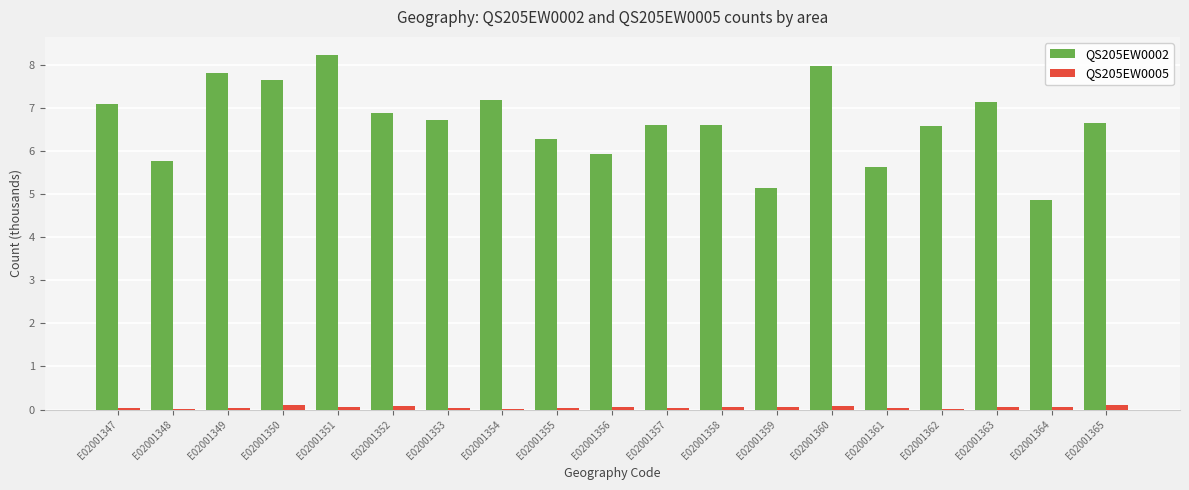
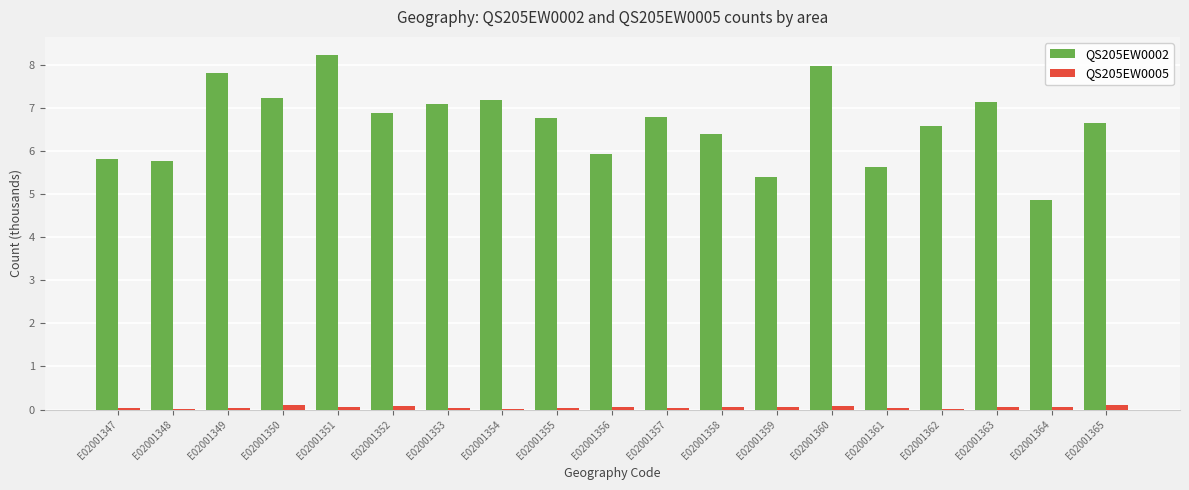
  {
    "QS205EW0002": {
-     "E02001347": 7.1,
+     "E02001347": 5.8,
      "E02001348": 5.8,
      "E02001349": 7.8,
-     "E02001350": 7.6,
+     "E02001350": 7.2,
      "E02001351": 8.2,
      "E02001352": 6.9,
-     "E02001353": 6.7,
+     "E02001353": 7.1,
      "E02001354": 7.2,
-     "E02001355": 6.3,
+     "E02001355": 6.8,
      "E02001356": 5.9,
-     "E02001357": 6.6,
-     "E02001358": 6.6,
-     "E02001359": 5.1,
+     "E02001357": 6.8,
+     "E02001358": 6.4,
+     "E02001359": 5.4,
      "E02001360": 8.0,
      "E02001361": 5.6,
      "E02001362": 6.6,
      "E02001363": 7.1,
      "E02001364": 4.9,
      "E02001365": 6.6
    },
    "QS205EW0005": {
      "E02001350": 0.1,
      "E02001352": 0.1,
      "E02001359": 0.1,
      "E02001360": 0.1,
      "E02001364": 0.1,
      "E02001365": 0.1
    }
  }
